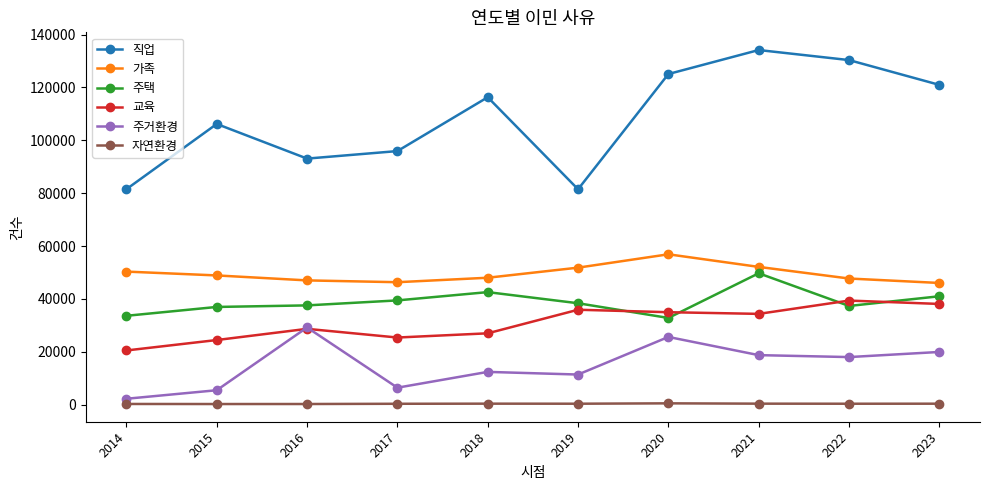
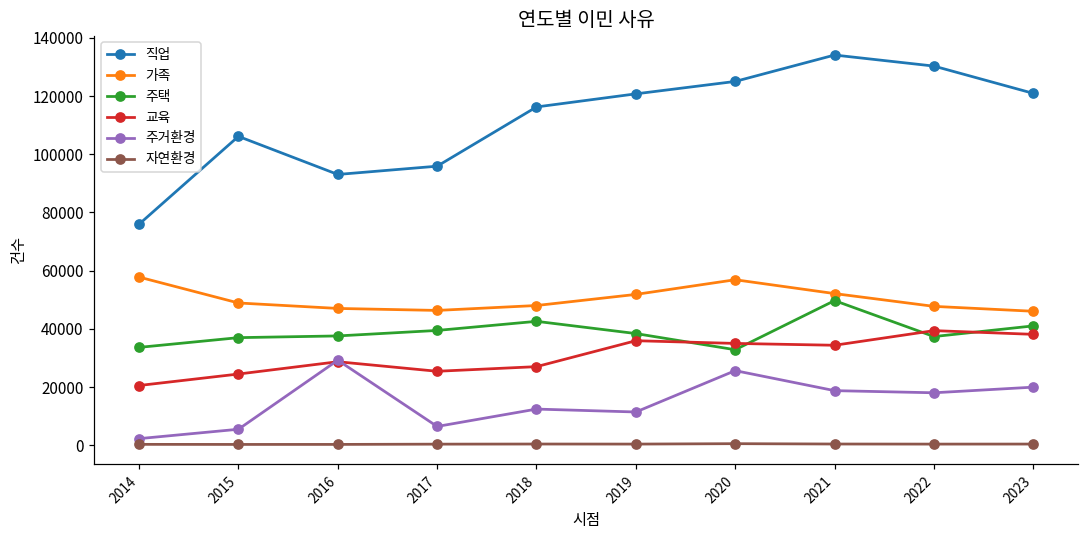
  {
    "직업": {
-     "2014": 82000,
+     "2014": 76000,
      "2015": 106000,
      "2016": 93000,
      "2017": 96000,
      "2018": 116000,
-     "2019": 81000,
+     "2019": 121000,
      "2020": 125000,
      "2021": 134000,
      "2022": 130000,
      "2023": 121000
    },
    "가족": {
-     "2014": 50000,
+     "2014": 58000,
      "2015": 49000,
      "2016": 47000,
      "2017": 46000,
      "2018": 48000,
      "2019": 52000,
      "2020": 57000,
      "2021": 52000,
      "2022": 48000,
      "2023": 46000
    },
    "주택": {
      "2014": 34000,
      "2015": 37000,
      "2016": 38000,
      "2017": 39000,
      "2018": 43000,
      "2019": 38000,
      "2020": 33000,
      "2021": 50000,
      "2022": 37000,
      "2023": 41000
    },
    "교육": {
      "2014": 21000,
      "2015": 24000,
      "2017": 25000,
      "2018": 27000,
      "2019": 36000,
      "2020": 35000,
      "2021": 34000,
      "2022": 39000,
      "2023": 38000
    },
    "주거환경": {
      "2014": 2000,
      "2015": 5000,
      "2017": 6000,
      "2018": 12000,
      "2019": 11000,
      "2020": 26000,
      "2021": 19000,
      "2022": 18000,
      "2023": 20000
    },
    "자연환경": {
      "2014": 0,
      "2015": 0,
      "2016": 0,
      "2017": 0,
      "2018": 0,
      "2019": 0,
      "2020": 1000,
      "2021": 0,
      "2022": 0,
      "2023": 0
    }
  }
